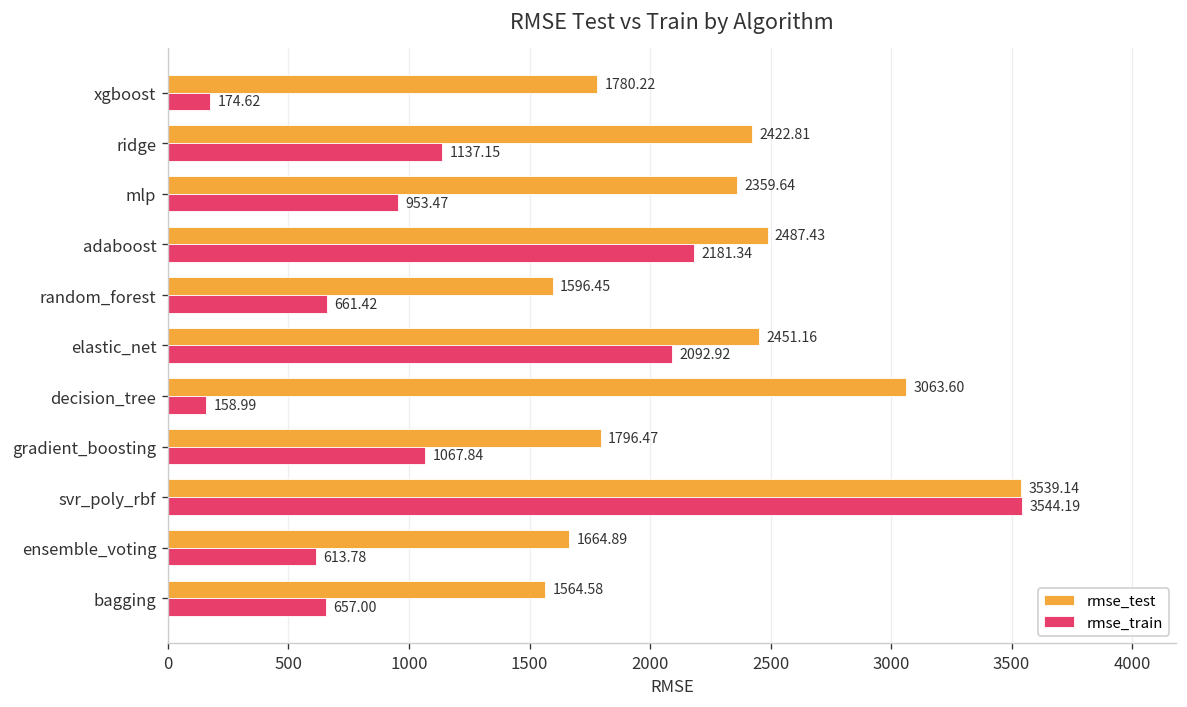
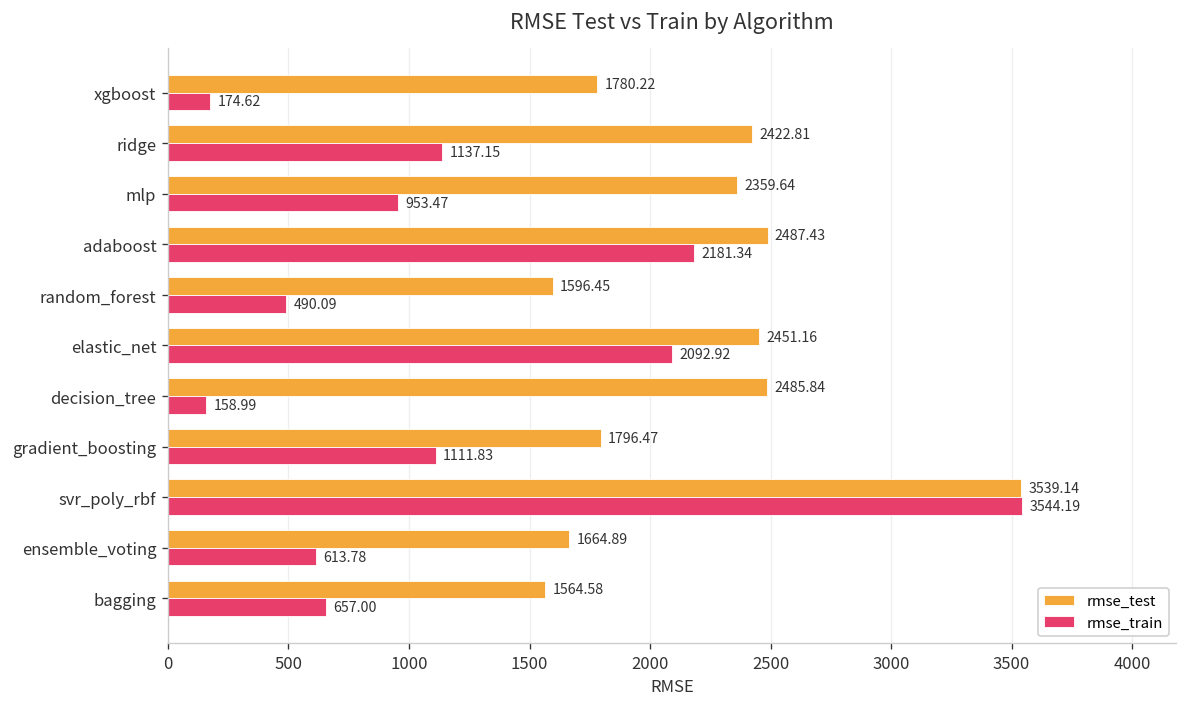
  {
    "rmse_test": {
      "xgboost": 1780.22,
      "ridge": 2422.81,
      "mlp": 2359.64,
      "adaboost": 2487.43,
      "random_forest": 1596.45,
      "elastic_net": 2451.16,
-     "decision_tree": 3063.60,
+     "decision_tree": 2485.84,
      "gradient_boosting": 1796.47,
      "svr_poly_rbf": 3539.14,
      "ensemble_voting": 1664.89,
      "bagging": 1564.58
    },
    "rmse_train": {
      "xgboost": 174.62,
      "ridge": 1137.15,
      "mlp": 953.47,
      "adaboost": 2181.34,
-     "random_forest": 661.42,
+     "random_forest": 490.09,
      "elastic_net": 2092.92,
      "decision_tree": 158.99,
-     "gradient_boosting": 1067.84,
+     "gradient_boosting": 1111.83,
      "svr_poly_rbf": 3544.19,
      "ensemble_voting": 613.78,
      "bagging": 657.00
    }
  }
